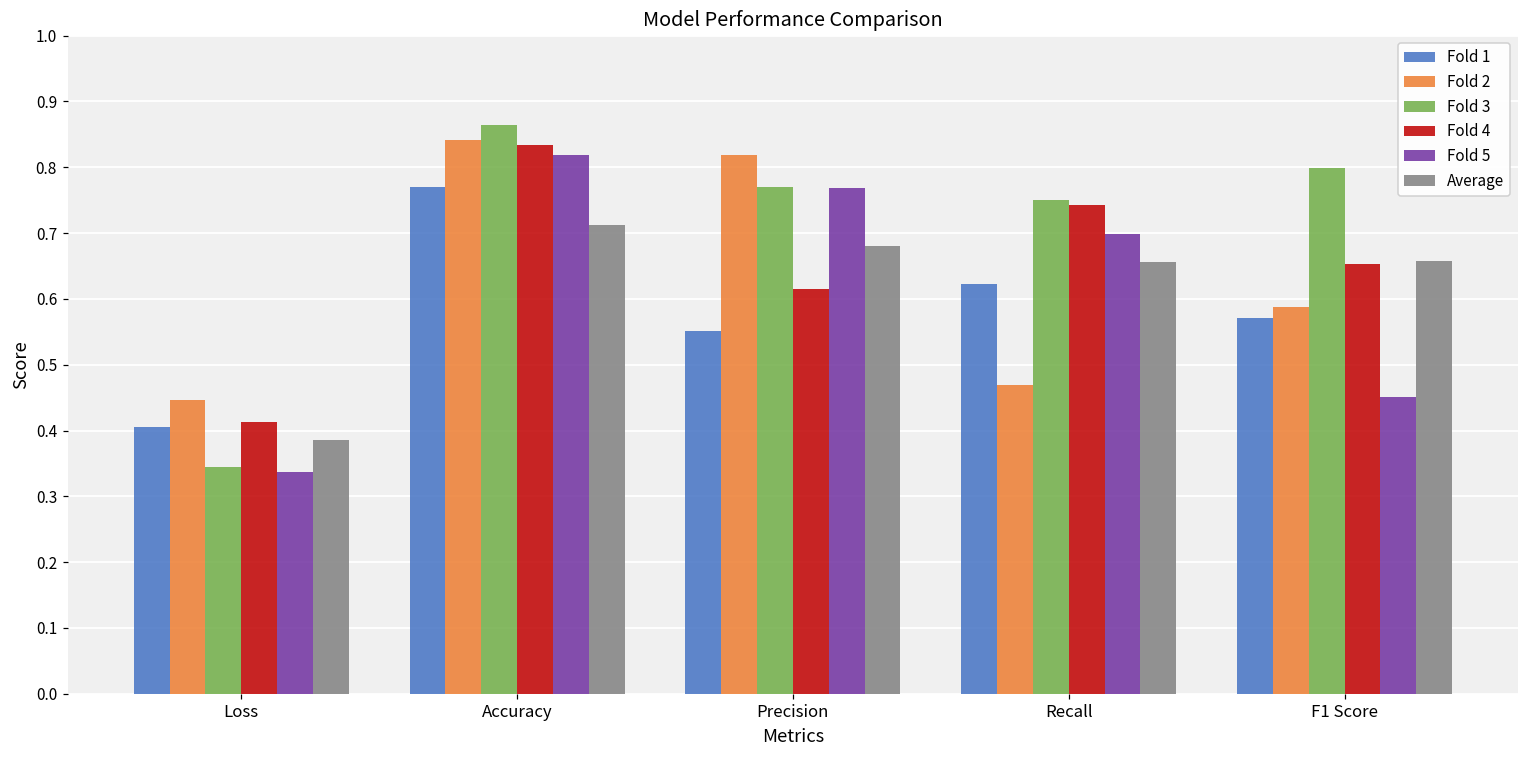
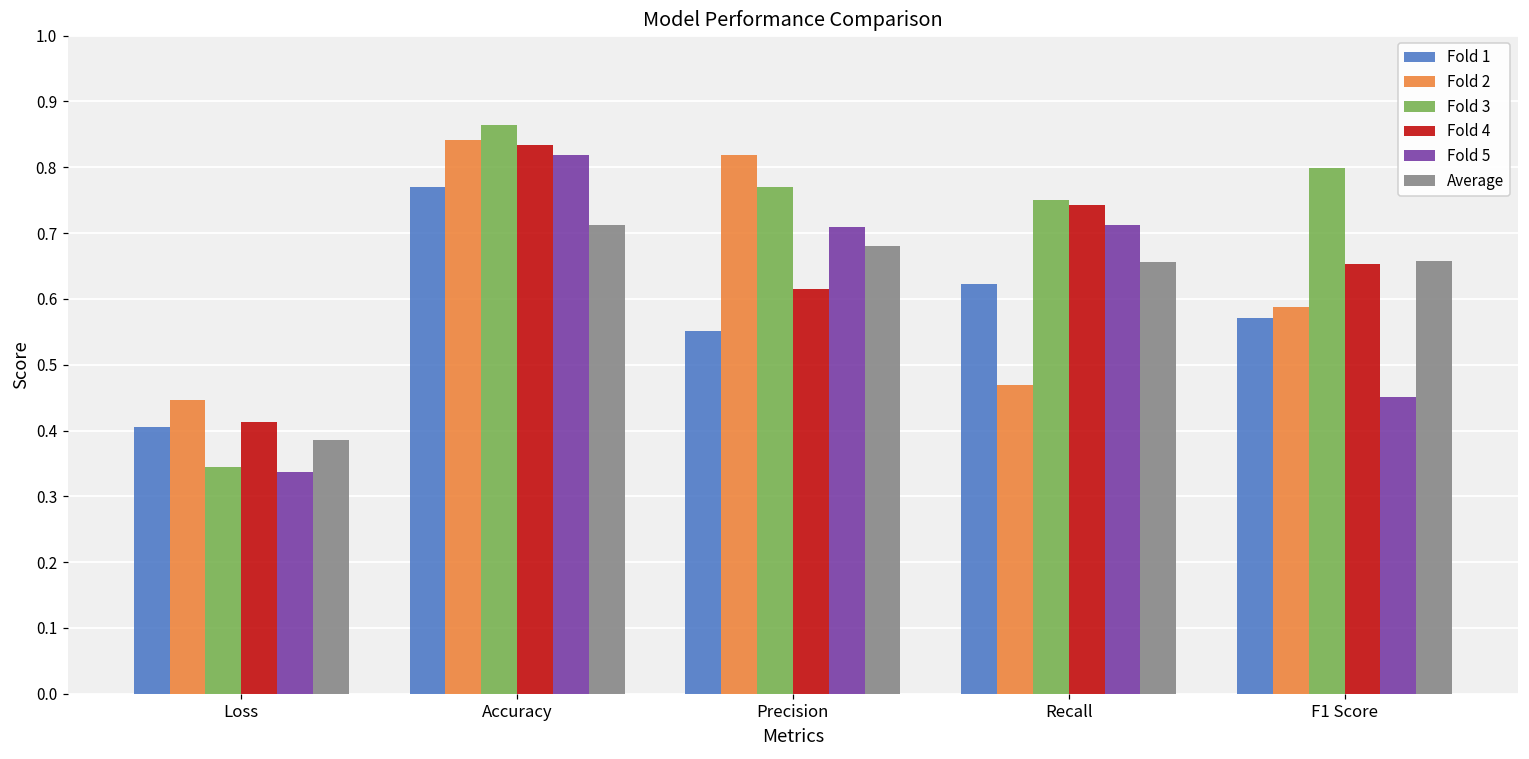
  {
    "Fold 1": {
      "Loss": 0.41,
      "Accuracy": 0.77,
      "Precision": 0.55,
      "Recall": 0.62,
      "F1 Score": 0.57
    },
    "Fold 2": {
      "Loss": 0.45,
      "Accuracy": 0.84,
      "Precision": 0.82,
      "Recall": 0.47,
      "F1 Score": 0.59
    },
    "Fold 3": {
      "Loss": 0.34,
      "Accuracy": 0.86,
      "Precision": 0.77,
      "Recall": 0.75,
      "F1 Score": 0.80
    },
    "Fold 4": {
      "Loss": 0.41,
      "Accuracy": 0.83,
      "Precision": 0.61,
      "Recall": 0.74,
      "F1 Score": 0.65
    },
    "Fold 5": {
      "Loss": 0.34,
      "Accuracy": 0.82,
-     "Precision": 0.77,
-     "Recall": 0.70,
+     "Precision": 0.71,
+     "Recall": 0.71,
      "F1 Score": 0.45
    },
    "Average": {
      "Loss": 0.39,
      "Accuracy": 0.71,
      "Precision": 0.68,
      "Recall": 0.66,
      "F1 Score": 0.66
    }
  }
